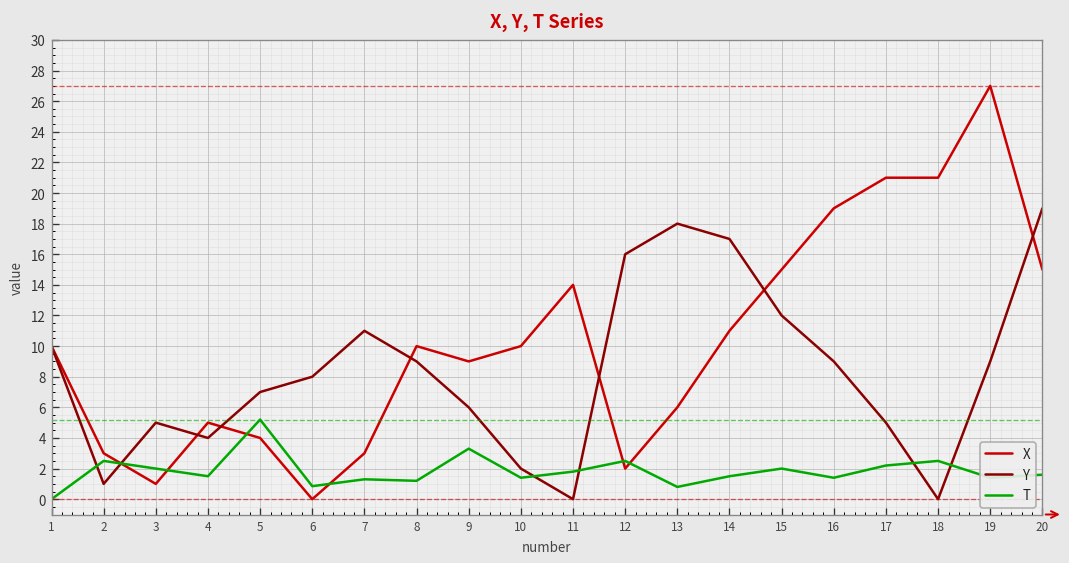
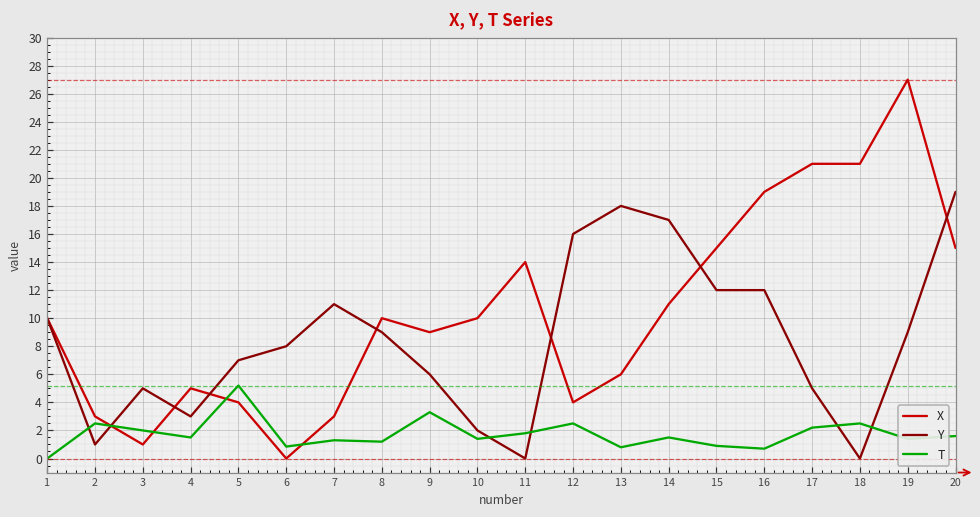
  {
    "X": {
      "2": 3,
      "3": 1,
      "4": 5,
      "5": 4,
      "6": 0,
      "7": 3,
      "8": 10,
      "9": 9,
      "10": 10,
      "11": 14,
-     "12": 2,
+     "12": 4,
      "13": 6,
      "14": 11,
      "15": 15,
      "16": 19,
      "17": 21,
      "18": 21,
      "19": 27,
      "20": 15
    },
    "Y": {
      "2": 1,
      "3": 5,
-     "4": 4,
+     "4": 3,
      "5": 7,
      "6": 8,
      "7": 11,
      "8": 9,
      "9": 6,
      "10": 2,
      "11": 0,
      "12": 16,
      "13": 18,
      "14": 17,
      "15": 12,
-     "16": 9,
+     "16": 12,
      "17": 5,
      "18": 0,
      "19": 9,
      "20": 19
    },
    "T": {
      "1": 0.0,
      "2": 2.5,
      "3": 2.0,
      "4": 1.5,
      "5": 5.2,
      "6": 0.9,
      "7": 1.3,
      "8": 1.2,
      "9": 3.3,
      "10": 1.4,
      "11": 1.8,
      "12": 2.5,
      "13": 0.8,
      "14": 1.5,
-     "15": 2.0,
-     "16": 1.4,
+     "15": 0.9,
+     "16": 0.7,
      "17": 2.2,
      "18": 2.5,
      "20": 1.6
    }
  }
